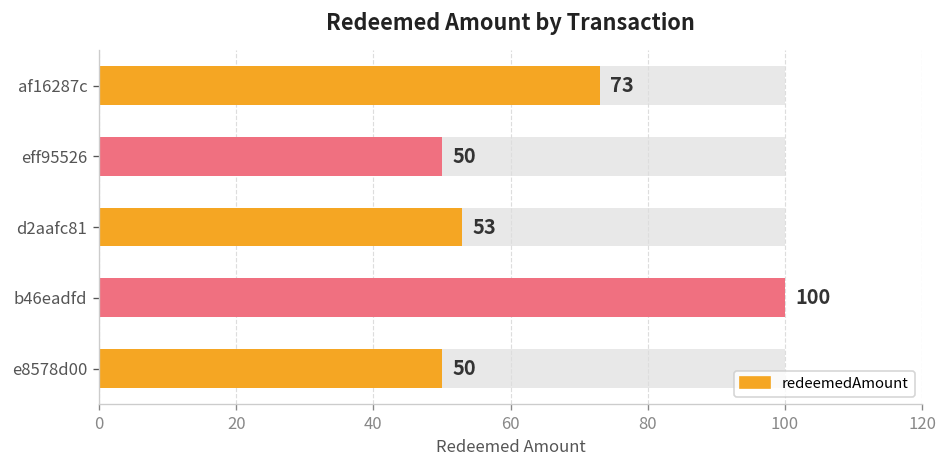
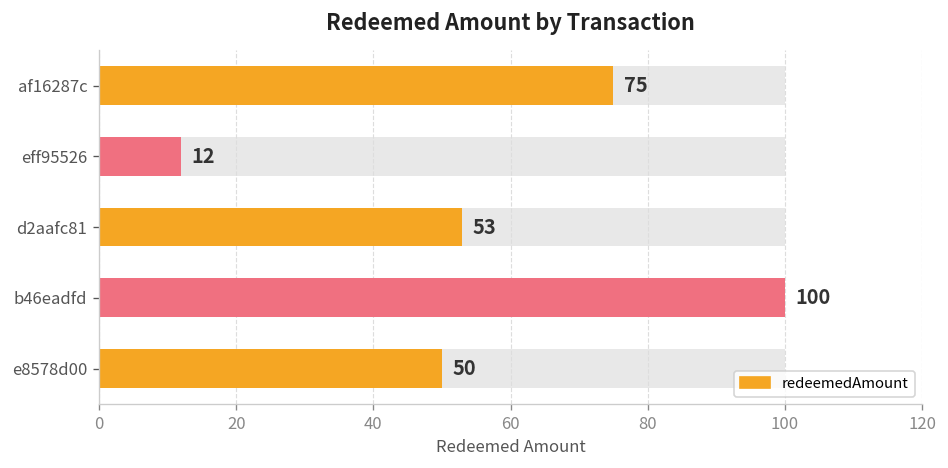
  {
    "redeemedAmount": {
-     "af16287c": 73,
-     "eff95526": 50,
+     "af16287c": 75,
+     "eff95526": 12,
      "b46eadfd": 100
    }
  }
